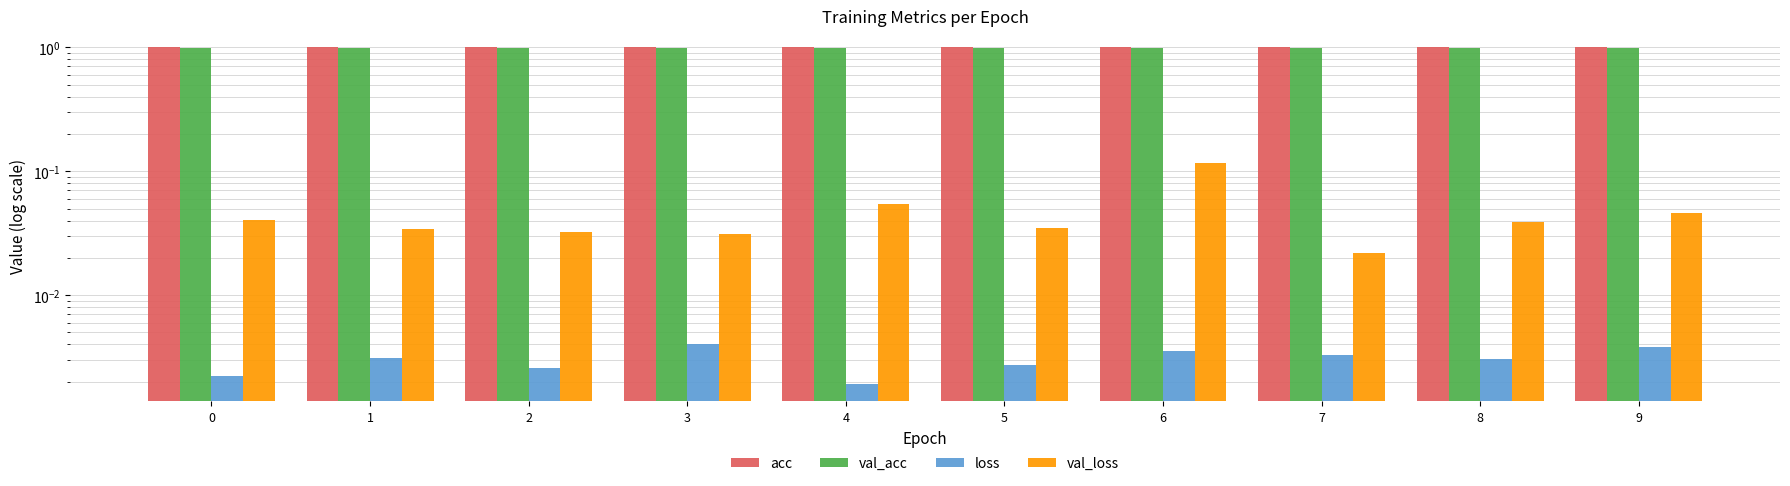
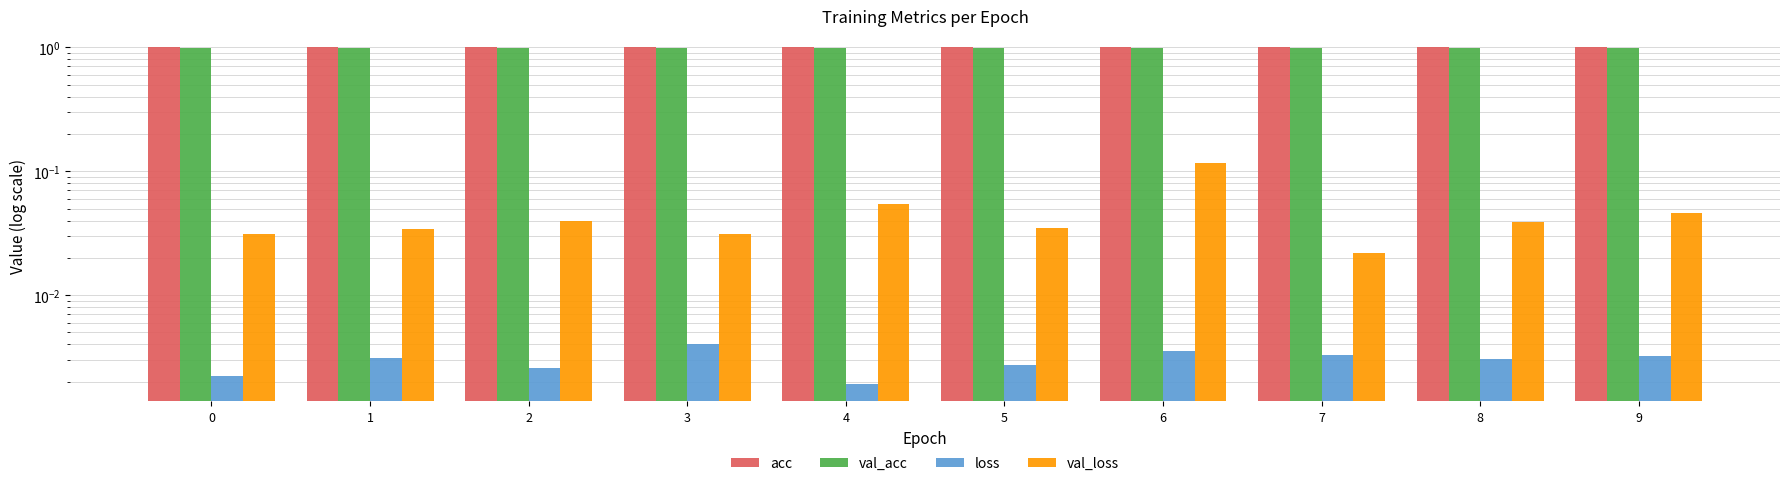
  {
    "acc": {
      "0": 1.0,
      "1": 1.0,
      "2": 1.0,
      "3": 1.0,
      "4": 1.0,
      "5": 1.0,
      "6": 1.0,
      "7": 1.0,
      "8": 1.0,
      "9": 1.0
    },
    "val_acc": {
      "0": 1.0,
      "1": 1.0,
      "2": 1.0,
      "3": 1.0,
      "4": 1.0,
      "5": 1.0,
      "6": 1.0,
      "7": 1.0,
      "8": 1.0,
      "9": 1.0
    },
    "loss": {
      "0": 0.0022,
      "1": 0.0031,
      "2": 0.0026,
      "3": 0.0041,
      "4": 0.0019,
      "5": 0.0027,
      "6": 0.0036,
      "7": 0.0033,
      "8": 0.0031,
-     "9": 0.0038
+     "9": 0.0032
    },
    "val_loss": {
-     "0": 0.040,
+     "0": 0.031,
      "1": 0.034,
-     "2": 0.032,
+     "2": 0.039,
      "3": 0.031,
      "4": 0.05,
      "5": 0.035,
      "6": 0.12,
      "7": 0.022,
      "8": 0.039,
      "9": 0.046
    }
  }
